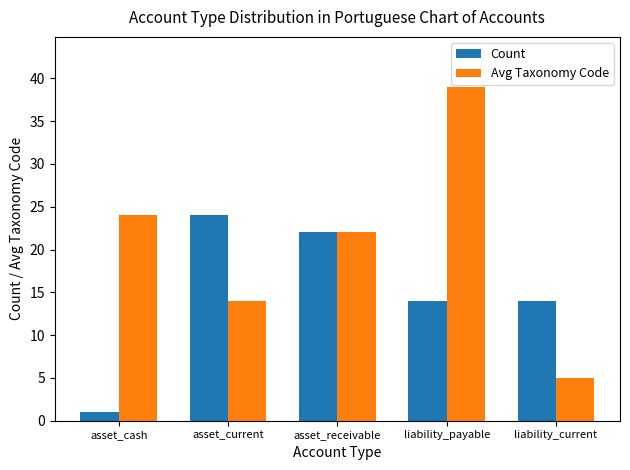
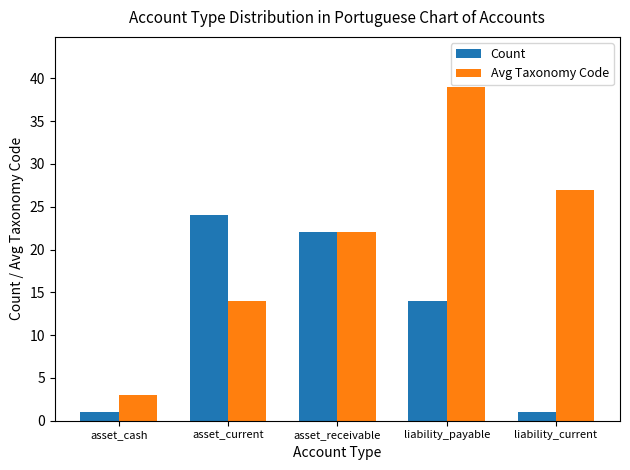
  {
    "Count": {
      "asset_cash": 1,
      "asset_current": 24,
      "asset_receivable": 22,
      "liability_payable": 14,
-     "liability_current": 14
+     "liability_current": 1
    },
    "Avg Taxonomy Code": {
-     "asset_cash": 24,
+     "asset_cash": 3,
      "asset_current": 14,
      "asset_receivable": 22,
      "liability_payable": 39,
-     "liability_current": 5
+     "liability_current": 27
    }
  }
